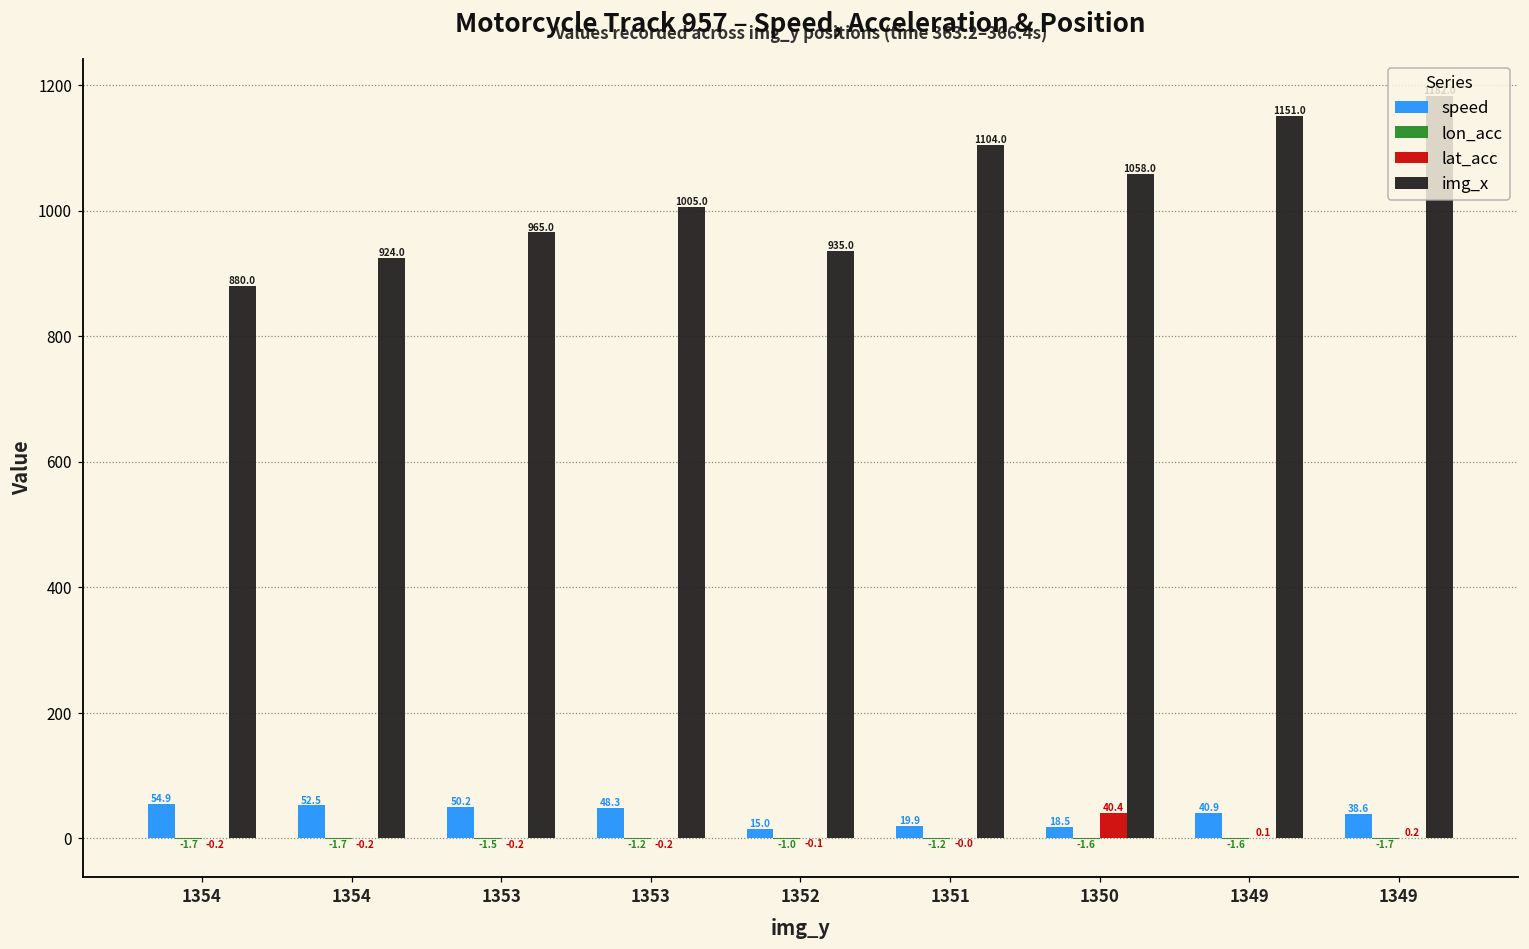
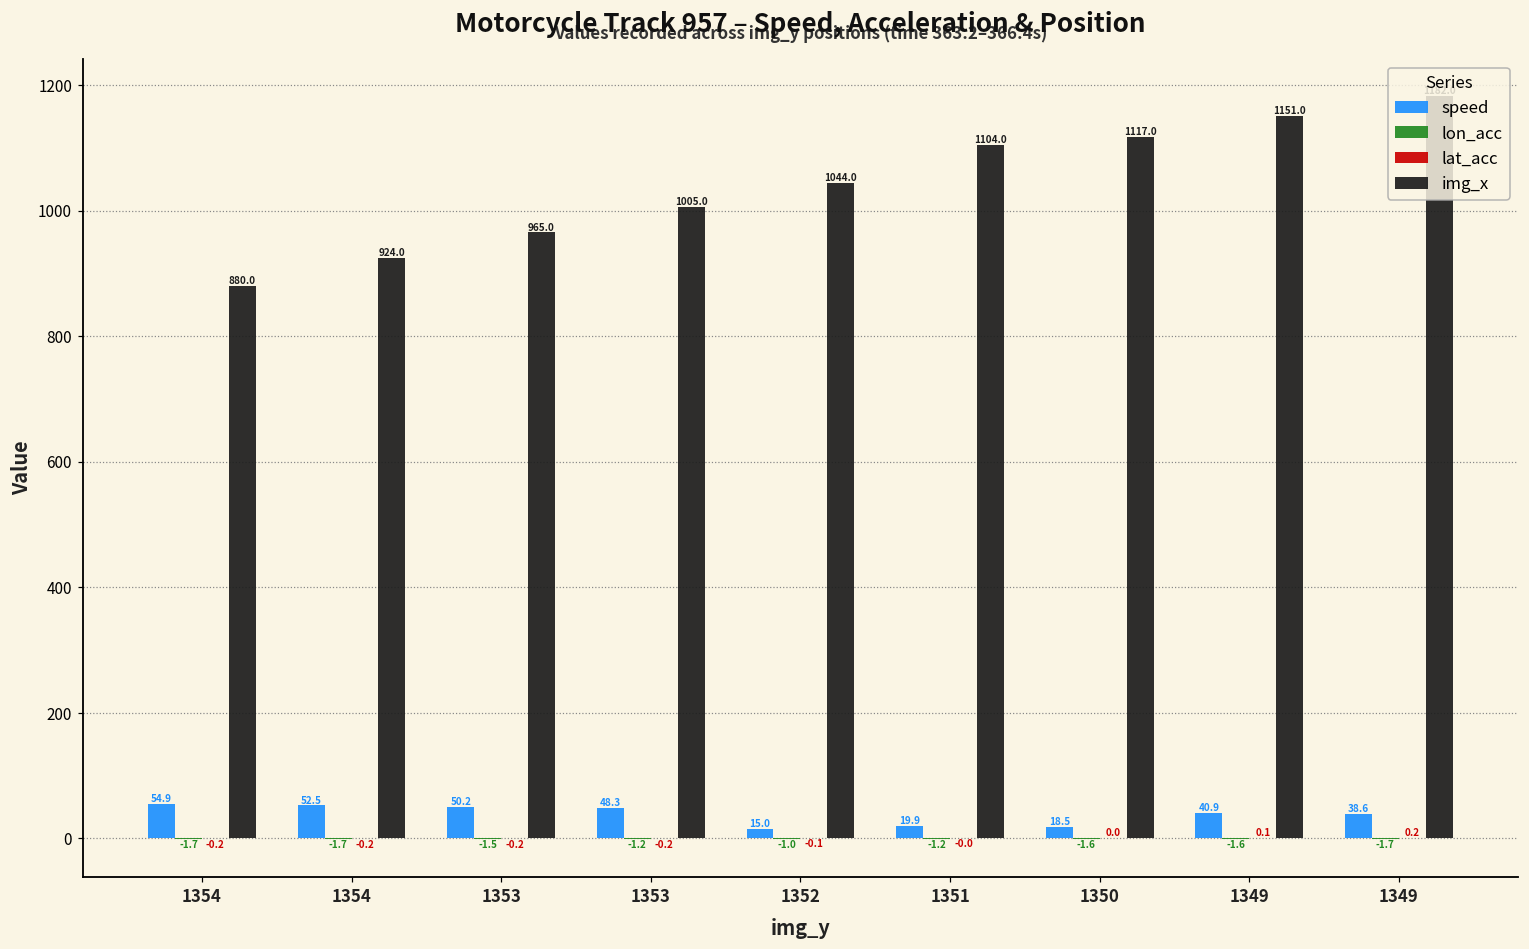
  {
    "speed": {
      "1352": 15.0,
      "1351": 19.9,
      "1350": 18.5
    },
    "lon_acc": {
      "1352": -1.0,
      "1351": -1.2,
      "1350": -1.6
    },
    "lat_acc": {
      "1352": -0.1,
      "1351": -0.0,
-     "1350": 40.4
+     "1350": 0.0
    },
    "img_x": {
-     "1352": 935.0,
+     "1352": 1044.0,
      "1351": 1104.0,
-     "1350": 1058.0
+     "1350": 1117.0
    }
  }
